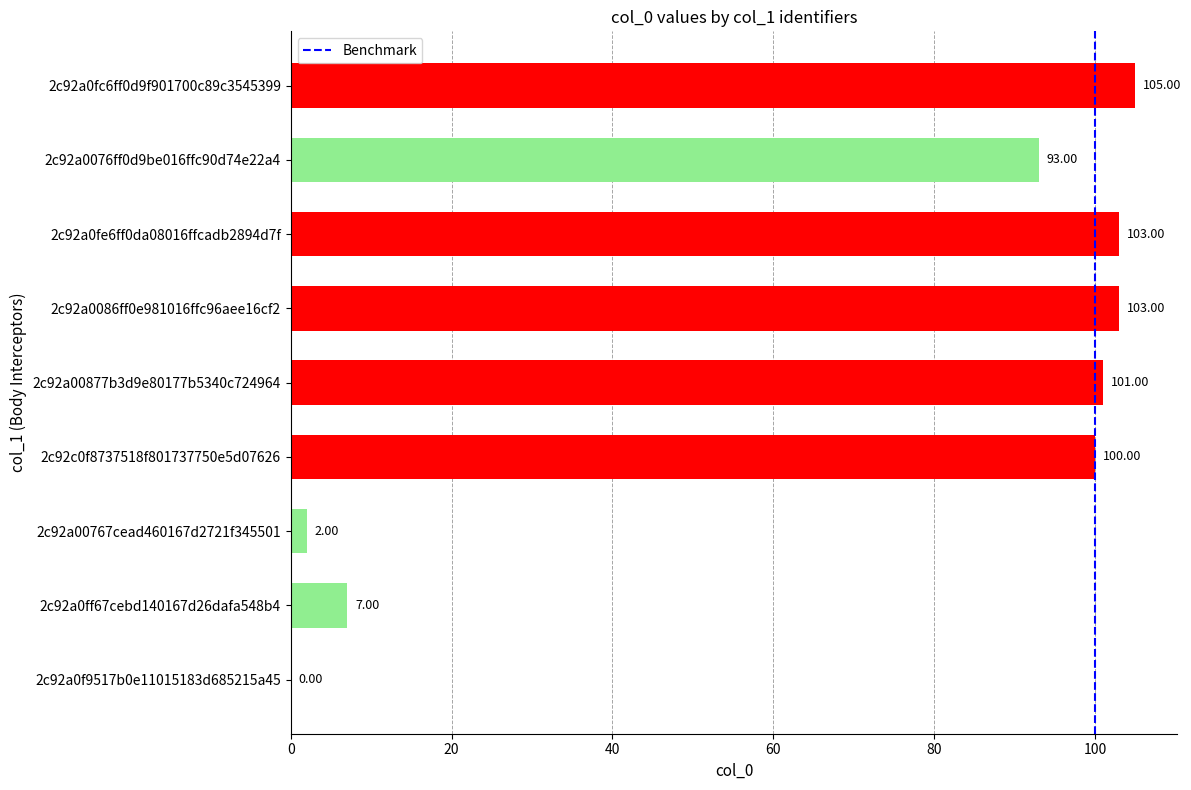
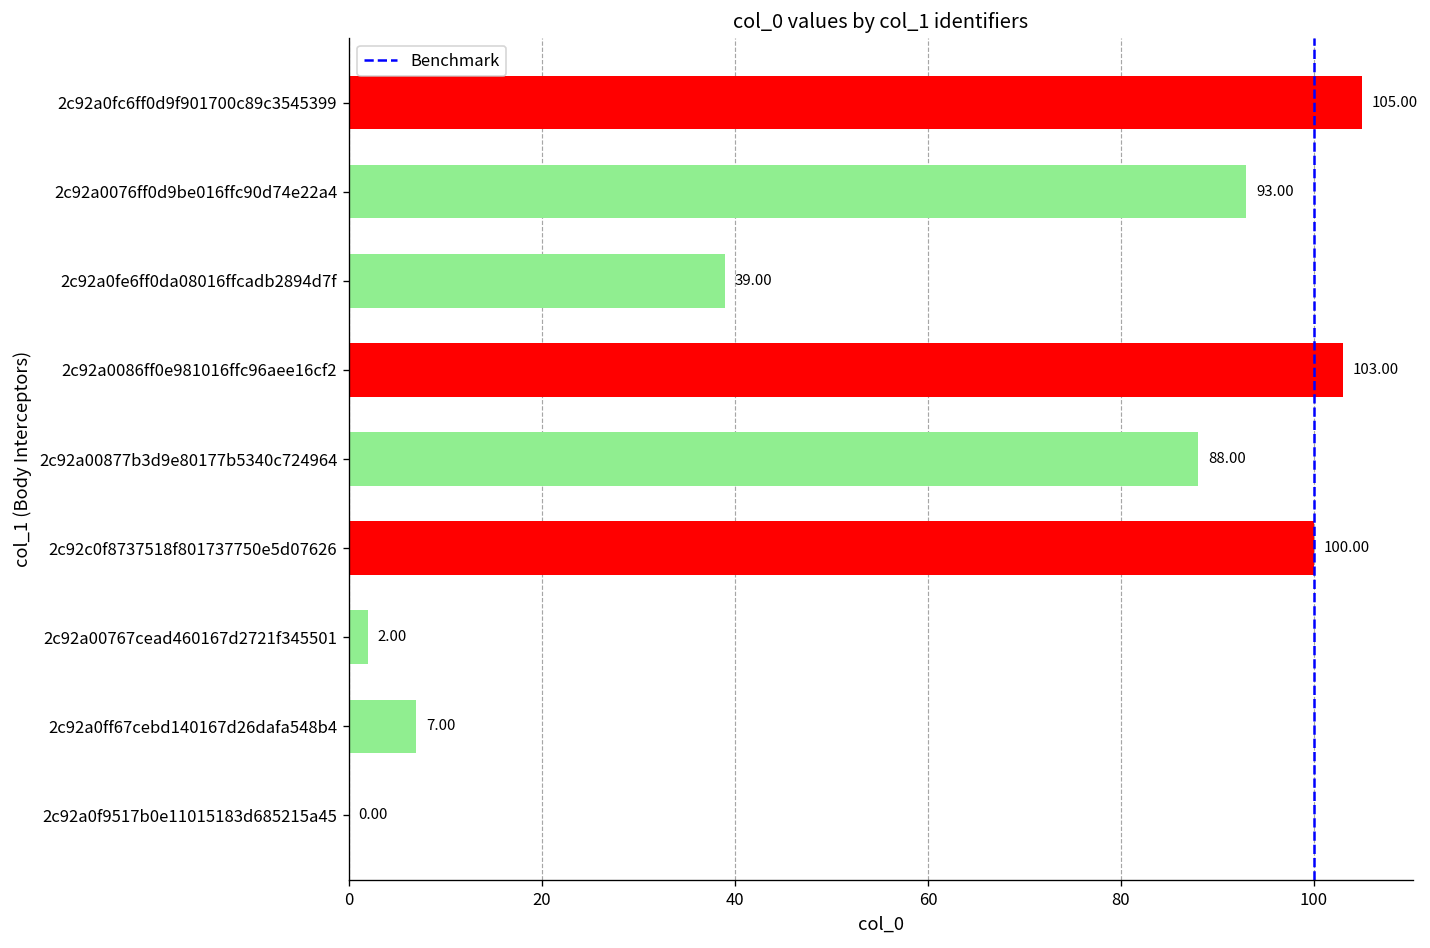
  {
    "2c92a0fc6ff0d9f901700c89c3545399": 105.00,
    "2c92a0076ff0d9be016ffc90d74e22a4": 93.00,
-   "2c92a0fe6ff0da08016ffcadb2894d7f": 103.00,
+   "2c92a0fe6ff0da08016ffcadb2894d7f": 39.00,
    "2c92a0086ff0e981016ffc96aee16cf2": 103.00,
-   "2c92a00877b3d9e80177b5340c724964": 101.00,
+   "2c92a00877b3d9e80177b5340c724964": 88.00,
    "2c92c0f8737518f801737750e5d07626": 100.00,
    "2c92a00767cead460167d2721f345501": 2.00,
    "2c92a0ff67cebd140167d26dafa548b4": 7.00,
    "2c92a0f9517b0e11015183d685215a45": 0.00
  }
